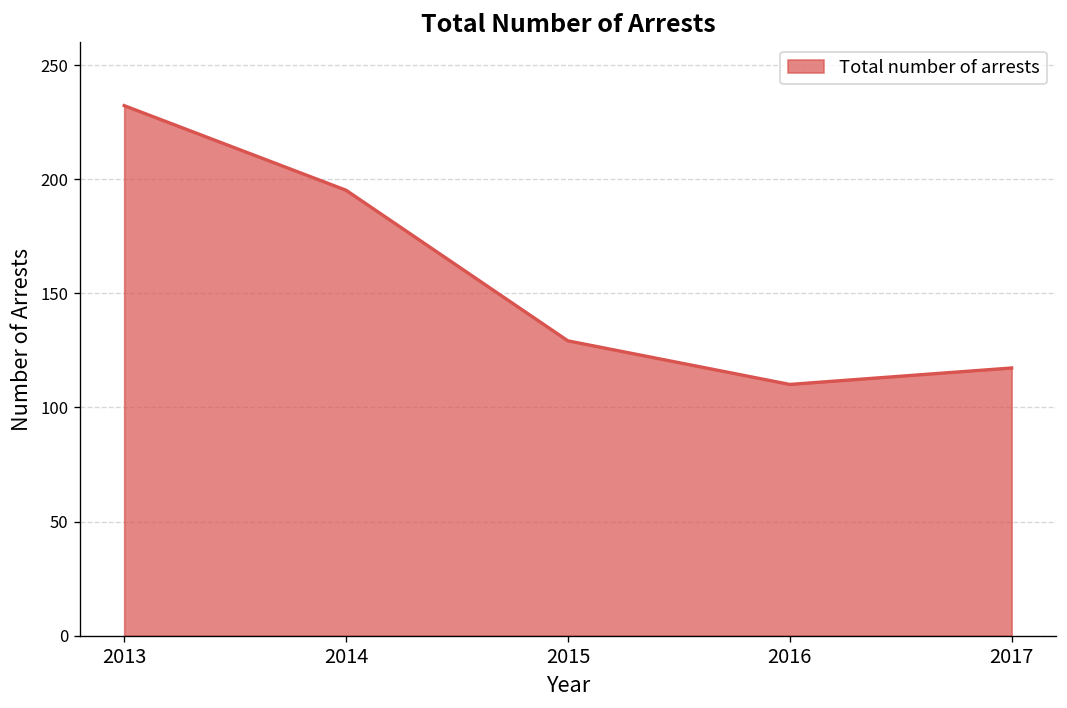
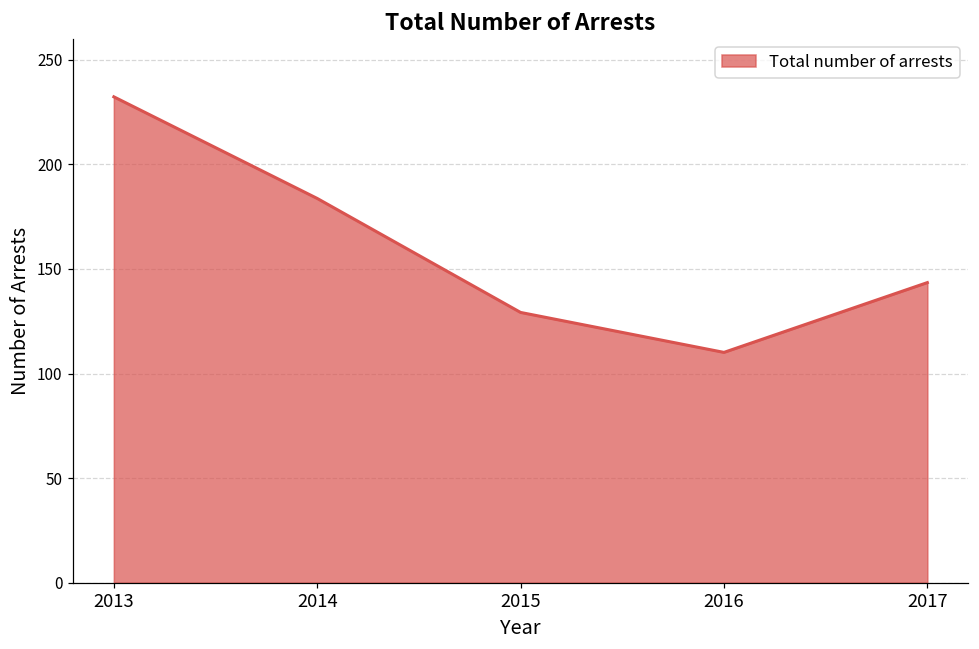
  {
    "2013": 232,
-   "2014": 195,
+   "2014": 184,
    "2015": 129,
    "2016": 110,
-   "2017": 117
+   "2017": 143
  }
